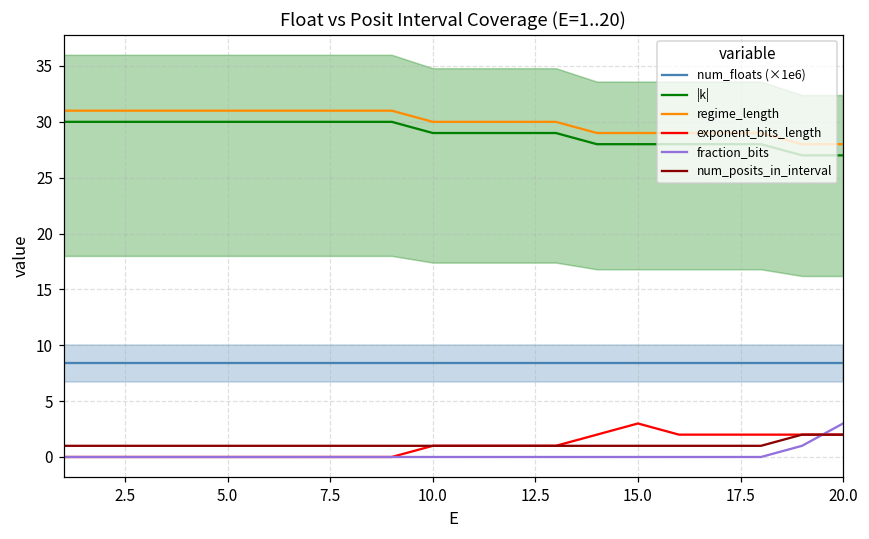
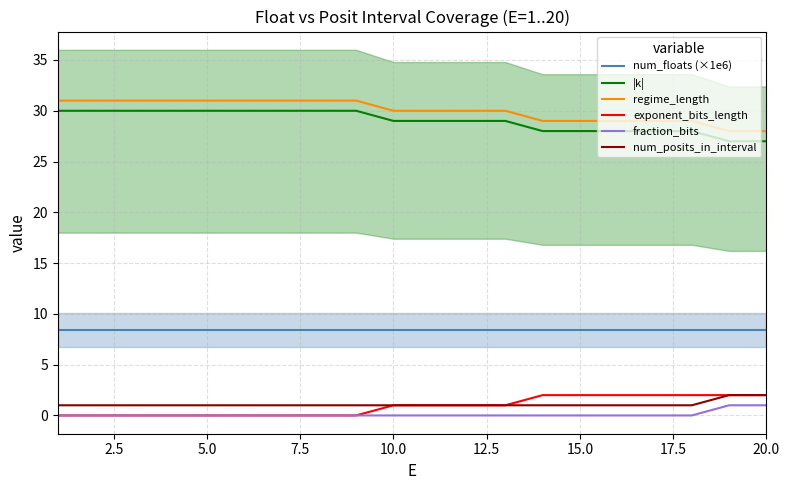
  {
    "regime_length": {
      "5.0": 31,
      "10.0": 30,
      "15.0": 29,
      "20.0": 28
    },
    "exponent_bits_length": {
-     "15.0": 3
+     "15.0": 2
    },
    "fraction_bits": {
      "10.0": 0,
      "15.0": 0,
-     "20.0": 3
+     "20.0": 1
    },
    "num_posits_in_interval": {
      "5.0": 1,
      "15.0": 1
    }
  }
